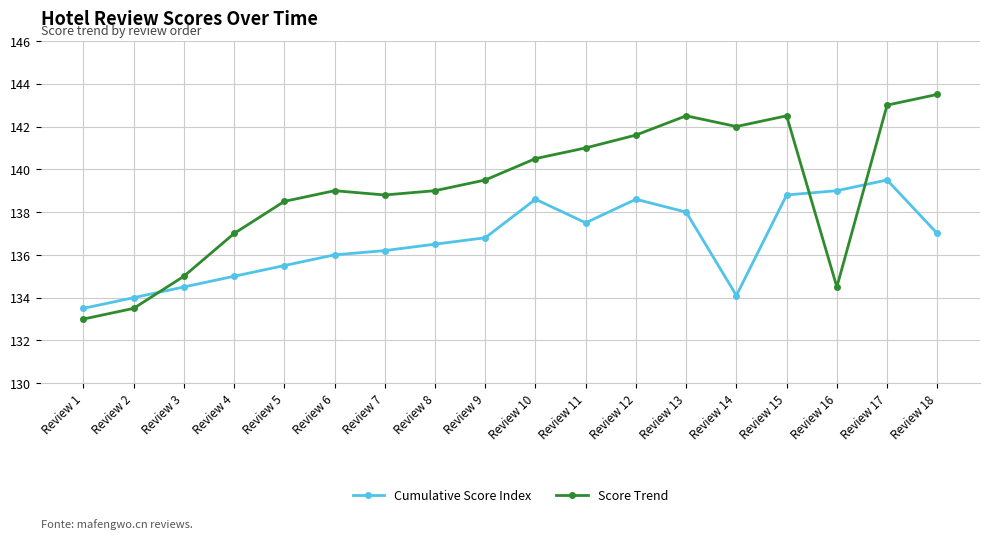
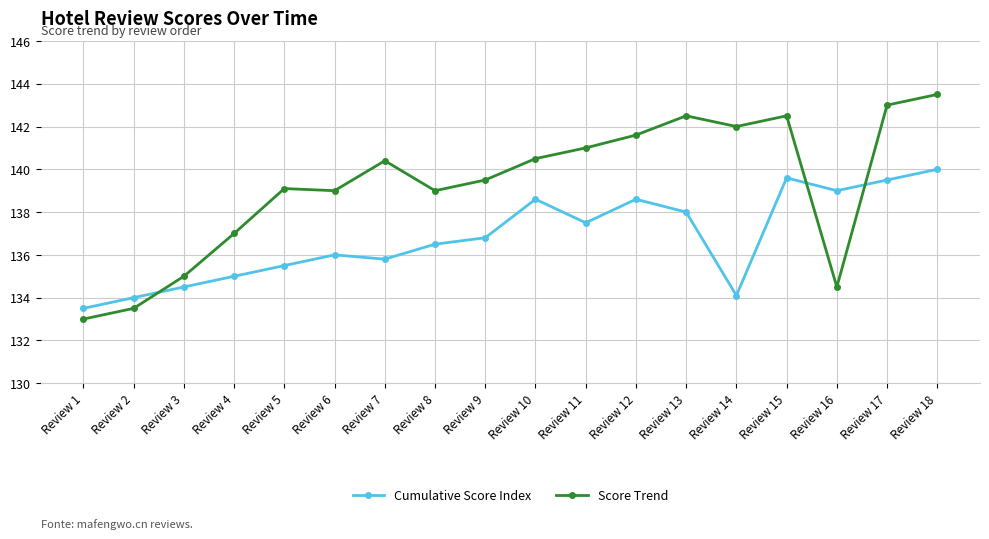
  {
    "Cumulative Score Index": {
      "Review 1": 133.5,
      "Review 2": 134.0,
      "Review 3": 134.5,
      "Review 4": 135.0,
      "Review 5": 135.5,
      "Review 6": 136.0,
-     "Review 7": 136.2,
+     "Review 7": 135.8,
      "Review 8": 136.5,
      "Review 9": 136.8,
      "Review 10": 138.6,
      "Review 11": 137.5,
      "Review 12": 138.6,
      "Review 13": 138.0,
      "Review 14": 134.1,
-     "Review 15": 138.8,
+     "Review 15": 139.6,
      "Review 16": 139.0,
      "Review 17": 139.5,
-     "Review 18": 137
+     "Review 18": 140
    },
    "Score Trend": {
      "Review 1": 133.0,
      "Review 2": 133.5,
      "Review 3": 135.0,
      "Review 4": 137.0,
-     "Review 5": 138.5,
+     "Review 5": 139.1,
      "Review 6": 139.0,
-     "Review 7": 138.8,
+     "Review 7": 140.4,
      "Review 8": 139.0,
      "Review 9": 139.5,
      "Review 10": 140.5,
      "Review 11": 141.0,
      "Review 12": 141.6,
      "Review 13": 142.5,
      "Review 14": 142.0,
      "Review 15": 142.5,
      "Review 16": 134.5,
      "Review 17": 143.0,
      "Review 18": 143.5
    }
  }
